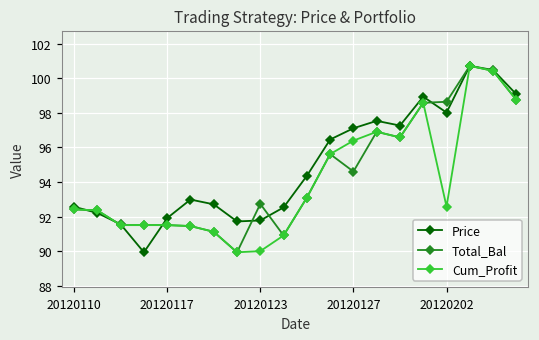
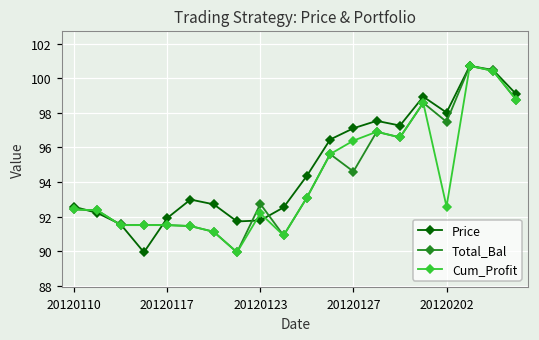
  {
    "Price": {
      "20120117": 91.9,
      "20120123": 91.8,
      "20120127": 97.1,
      "20120202": 98.0
    },
    "Total_Bal": {
      "20120123": 92.7,
      "20120127": 94.6,
-     "20120202": 98.6
+     "20120202": 97.5
    },
    "Cum_Profit": {
-     "20120123": 90.0,
+     "20120123": 92.2,
      "20120127": 96.4,
      "20120202": 92.6
    }
  }
